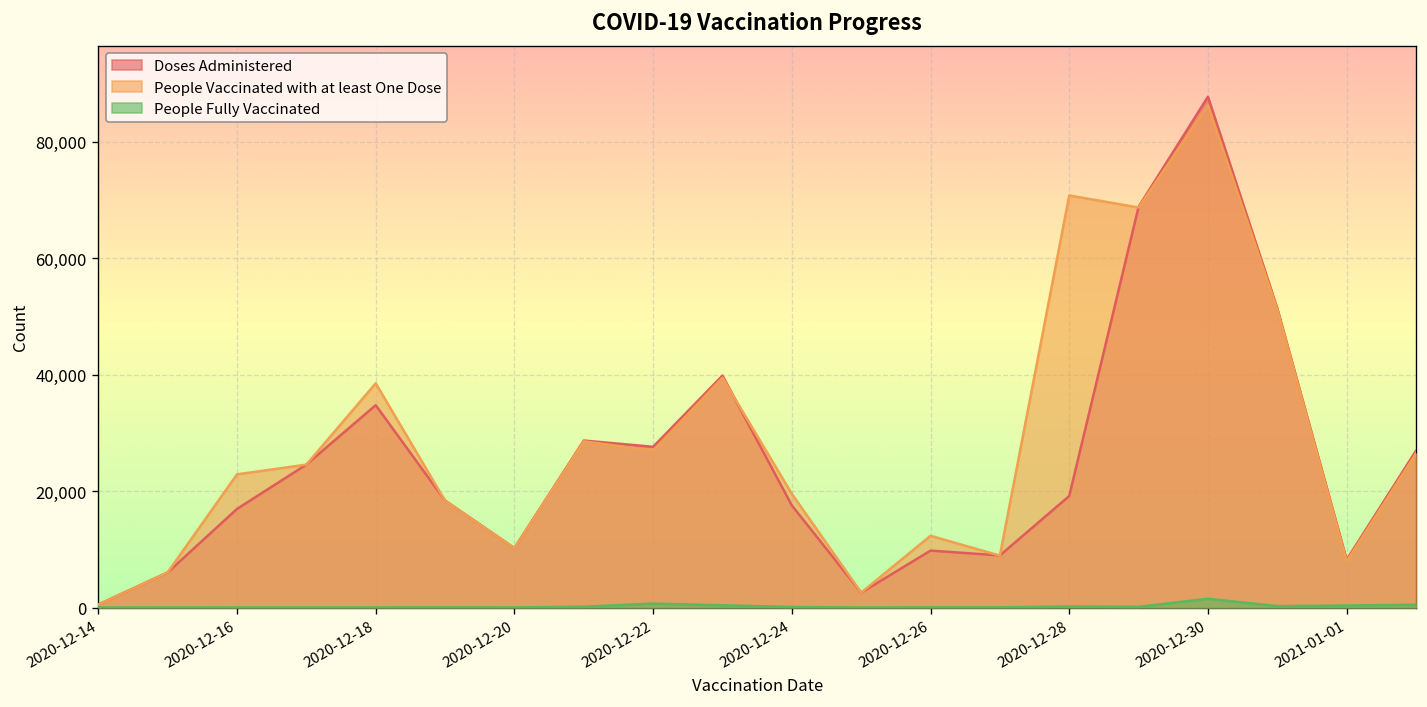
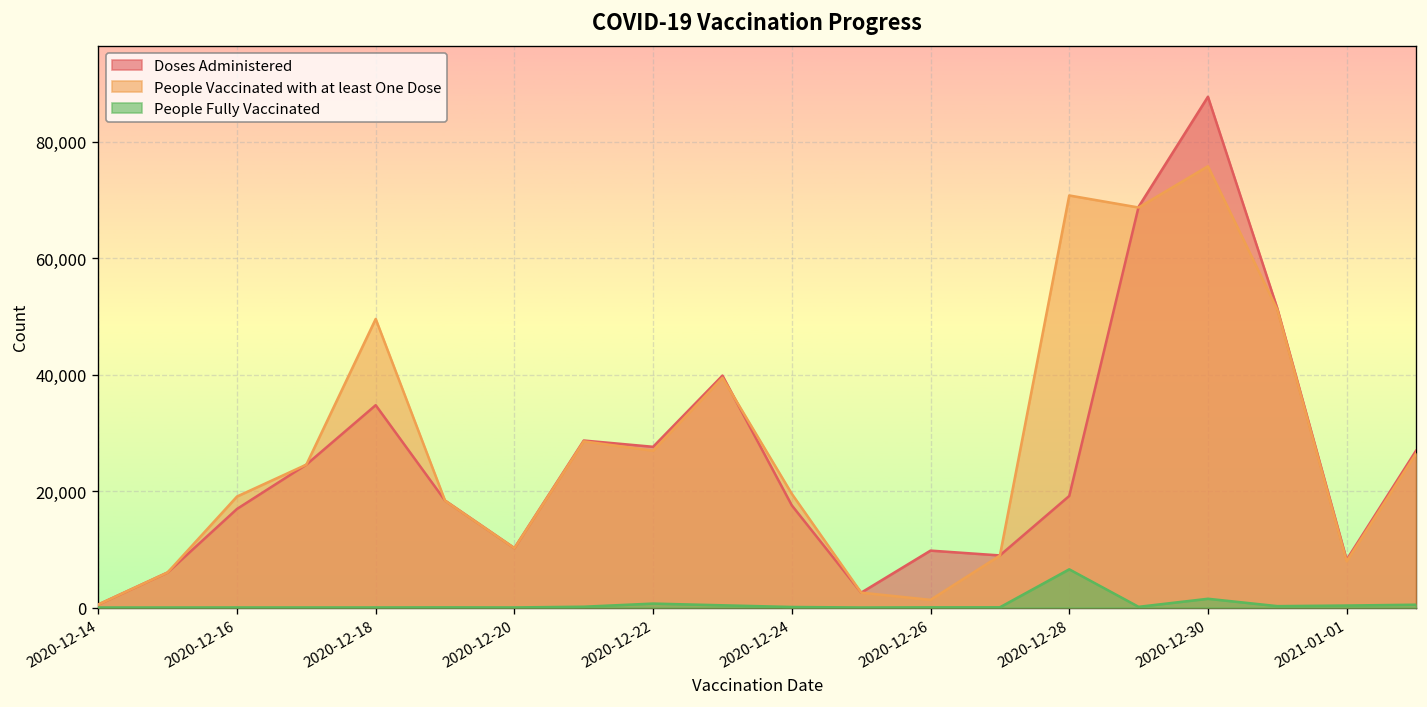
  {
    "Doses Administered": {
      "2020-12-16": "17,000",
      "2020-12-18": "35,000",
      "2020-12-22": "28,000",
      "2020-12-24": "18,000",
      "2020-12-26": "10,000",
      "2020-12-28": "19,000",
      "2020-12-30": "88,000"
    },
    "People Vaccinated with at least One Dose": {
-     "2020-12-16": "23,000",
-     "2020-12-18": "39,000",
+     "2020-12-16": "19,000",
+     "2020-12-18": "50,000",
      "2020-12-22": "27,000",
      "2020-12-24": "20,000",
-     "2020-12-26": "12,000",
+     "2020-12-26": "1,000",
      "2020-12-28": "71,000",
-     "2020-12-30": "86,000"
+     "2020-12-30": "76,000"
    },
    "People Fully Vaccinated": {
      "2020-12-16": "0",
      "2020-12-18": "0",
      "2020-12-20": "0",
      "2020-12-22": "1,000",
      "2020-12-24": "0",
      "2020-12-26": "0",
-     "2020-12-28": "0",
+     "2020-12-28": "7,000",
      "2020-12-30": "2,000",
      "2021-01-01": "0"
    }
  }
